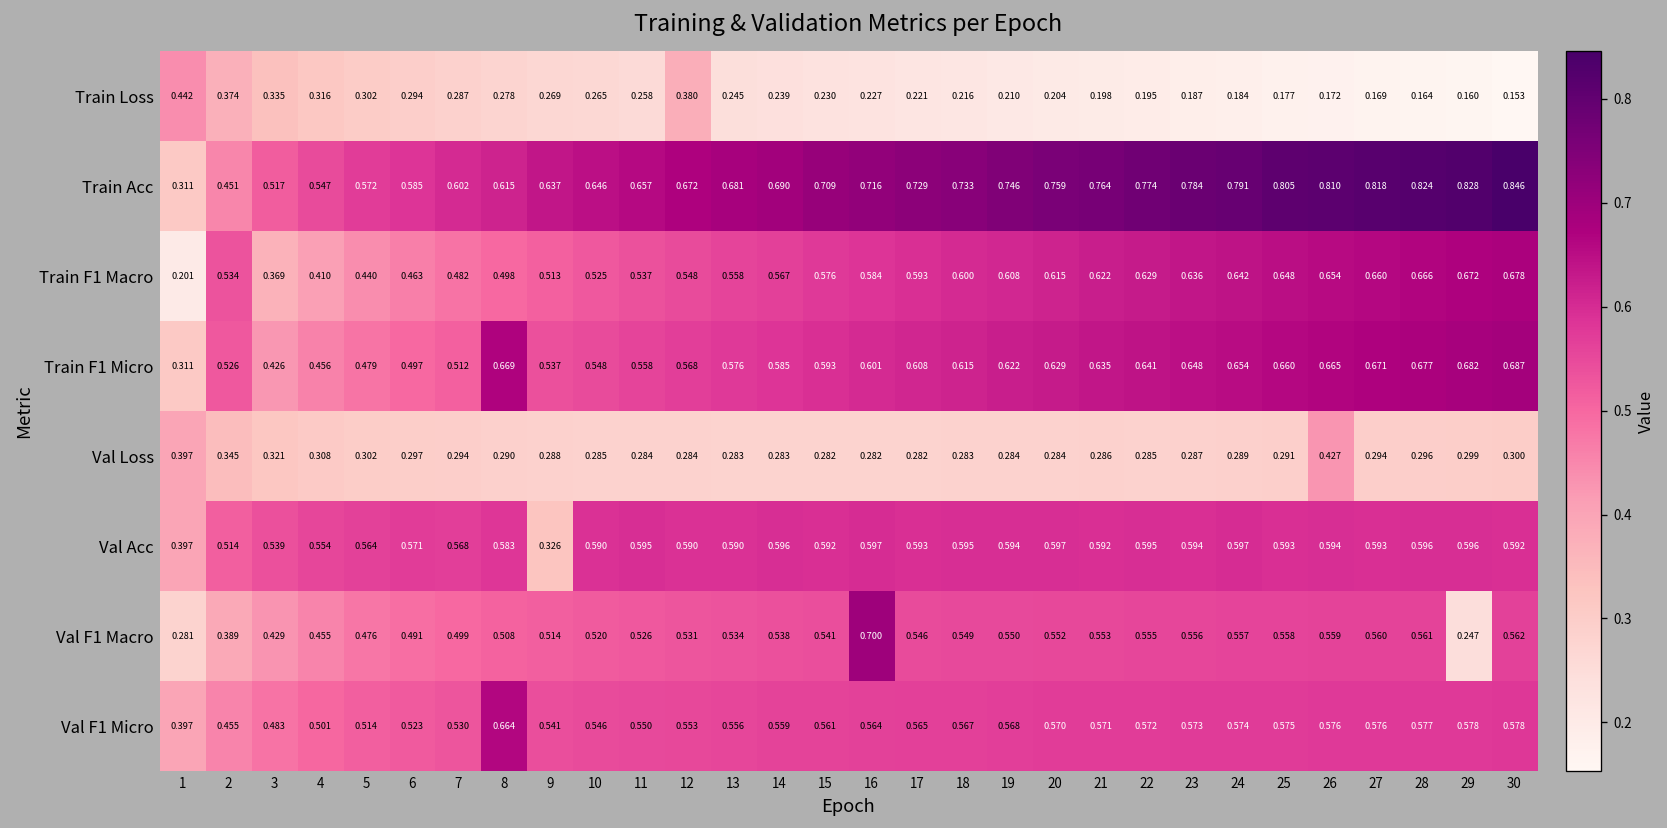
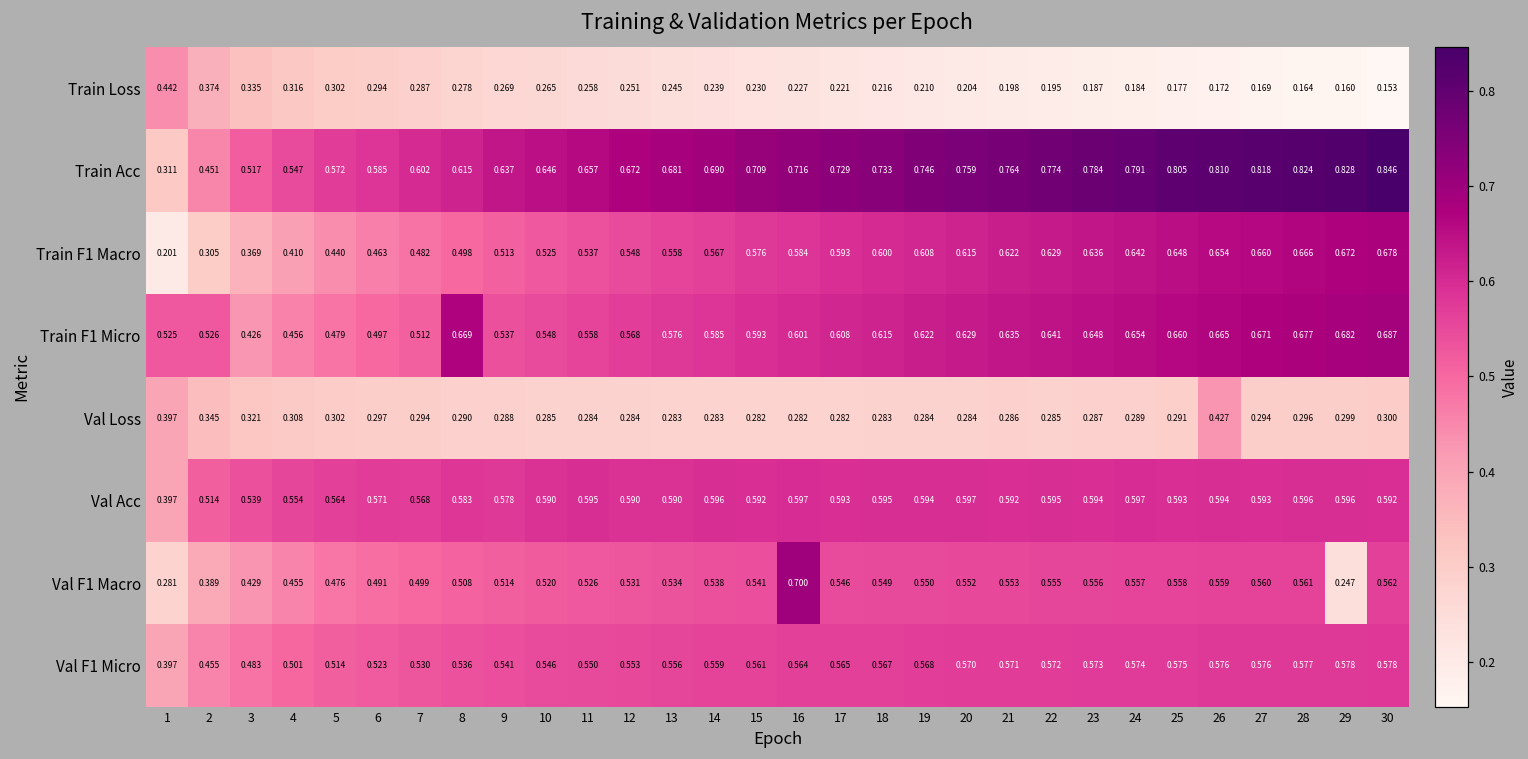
  {
    "Train Loss": {
      "1": 0.442,
      "2": 0.374,
      "3": 0.335,
      "4": 0.316,
      "5": 0.302,
      "6": 0.294,
      "7": 0.287,
      "8": 0.278,
      "9": 0.269,
      "10": 0.265,
      "11": 0.258,
-     "12": 0.380,
+     "12": 0.251,
      "13": 0.245,
      "14": 0.239,
      "15": 0.230,
      "16": 0.227,
      "17": 0.221,
      "18": 0.216,
      "19": 0.210,
      "20": 0.204,
      "21": 0.198,
      "22": 0.195,
      "23": 0.187,
      "24": 0.184,
      "25": 0.177,
      "26": 0.172,
      "27": 0.169,
      "28": 0.164,
      "29": 0.160,
      "30": 0.153
    },
    "Train F1 Macro": {
      "1": 0.201,
-     "2": 0.534,
+     "2": 0.305,
      "3": 0.369,
      "4": 0.410,
      "5": 0.440,
      "6": 0.463,
      "7": 0.482,
      "8": 0.498,
      "9": 0.513,
      "10": 0.525,
      "11": 0.537,
      "12": 0.548,
      "13": 0.558,
      "14": 0.567,
      "15": 0.576,
      "16": 0.584,
      "17": 0.593,
      "18": 0.600,
      "19": 0.608,
      "20": 0.615,
      "21": 0.622,
      "22": 0.629,
      "23": 0.636,
      "24": 0.642,
      "25": 0.648,
      "26": 0.654,
      "27": 0.660,
      "28": 0.666,
      "29": 0.672,
      "30": 0.678
    },
    "Train F1 Micro": {
-     "1": 0.311,
+     "1": 0.525,
      "2": 0.526,
      "3": 0.426,
      "4": 0.456,
      "5": 0.479,
      "6": 0.497,
      "7": 0.512,
      "8": 0.669,
      "9": 0.537,
      "10": 0.548,
      "11": 0.558,
      "12": 0.568,
      "13": 0.576,
      "14": 0.585,
      "15": 0.593,
      "16": 0.601,
      "17": 0.608,
      "18": 0.615,
      "19": 0.622,
      "20": 0.629,
      "21": 0.635,
      "22": 0.641,
      "23": 0.648,
      "24": 0.654,
      "25": 0.660,
      "26": 0.665,
      "27": 0.671,
      "28": 0.677,
      "29": 0.682,
      "30": 0.687
    },
    "Val Acc": {
      "1": 0.397,
      "2": 0.514,
      "3": 0.539,
      "4": 0.554,
      "5": 0.564,
      "6": 0.571,
      "7": 0.568,
      "8": 0.583,
-     "9": 0.326,
+     "9": 0.578,
      "10": 0.590,
      "11": 0.595,
      "12": 0.590,
      "13": 0.590,
      "14": 0.596,
      "15": 0.592,
      "16": 0.597,
      "17": 0.593,
      "18": 0.595,
      "19": 0.594,
      "20": 0.597,
      "21": 0.592,
      "22": 0.595,
      "23": 0.594,
      "24": 0.597,
      "25": 0.593,
      "26": 0.594,
      "27": 0.593,
      "28": 0.596,
      "29": 0.596,
      "30": 0.592
    },
    "Val F1 Micro": {
      "1": 0.397,
      "2": 0.455,
      "3": 0.483,
      "4": 0.501,
      "5": 0.514,
      "6": 0.523,
      "7": 0.530,
-     "8": 0.664,
+     "8": 0.536,
      "9": 0.541,
      "10": 0.546,
      "11": 0.550,
      "12": 0.553,
      "13": 0.556,
      "14": 0.559,
      "15": 0.561,
      "16": 0.564,
      "17": 0.565,
      "18": 0.567,
      "19": 0.568,
      "20": 0.570,
      "21": 0.571,
      "22": 0.572,
      "23": 0.573,
      "24": 0.574,
      "25": 0.575,
      "26": 0.576,
      "27": 0.576,
      "28": 0.577,
      "29": 0.578,
      "30": 0.578
    }
  }
